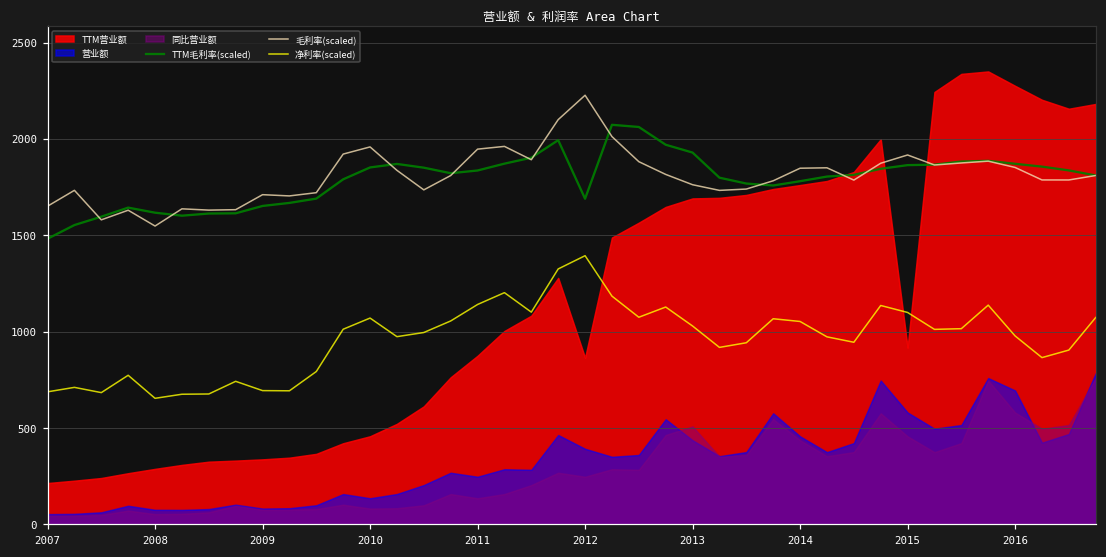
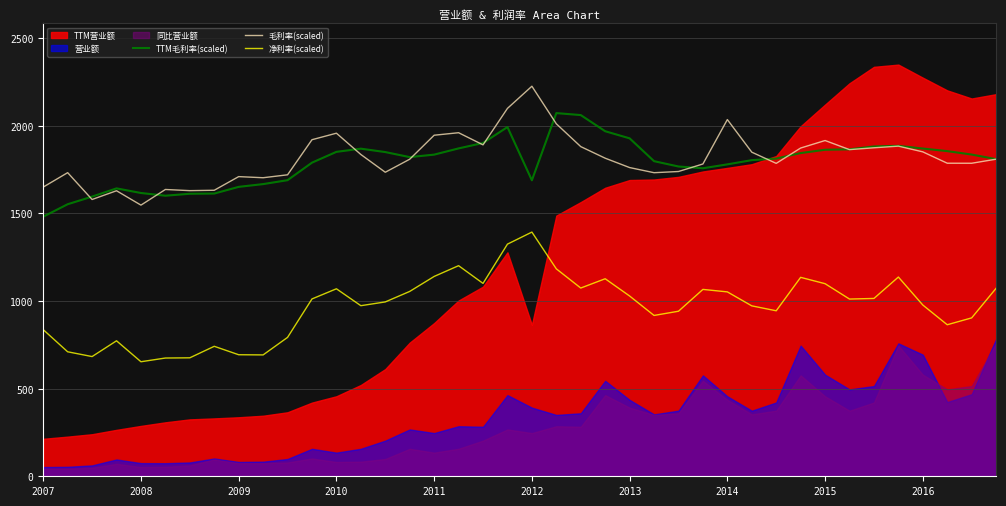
  {
    "TTM毛利率(scaled)": {
      "2007": 1480,
      "2008": 1620,
      "2009": 1650,
      "2010": 1850,
      "2011": 1840,
      "2012": 1690,
      "2013": 1930,
      "2014": 1780,
      "2015": 1860,
      "2016": 1870
    },
    "TTM营业额": {
      "2007": 210,
      "2008": 290,
      "2009": 340,
      "2010": 460,
      "2011": 870,
      "2012": 860,
      "2013": 1690,
      "2014": 1760,
-     "2015": 920,
+     "2015": 2120,
      "2016": 2280
    },
    "毛利率(scaled)": {
      "2007": 1650,
      "2008": 1550,
      "2009": 1710,
      "2010": 1960,
      "2011": 1950,
      "2012": 2230,
      "2013": 1760,
-     "2014": 1850,
+     "2014": 2040,
      "2015": 1920,
      "2016": 1850
    },
    "营业额": {
      "2008": 80,
      "2010": 130,
      "2011": 250,
      "2012": 390,
      "2013": 440,
      "2014": 460,
      "2015": 580,
      "2016": 690
    },
    "净利率(scaled)": {
-     "2007": 690,
+     "2007": 840,
      "2008": 650,
      "2009": 690,
      "2010": 1070,
      "2011": 1140,
      "2012": 1390,
      "2013": 1030,
      "2014": 1050,
      "2015": 1100,
      "2016": 980
    },
    "同比营业额": {
      "2008": 50,
      "2010": 80,
      "2011": 130,
      "2012": 250,
-     "2013": 510,
+     "2013": 390,
      "2014": 440,
      "2015": 460,
      "2016": 580
    }
  }
